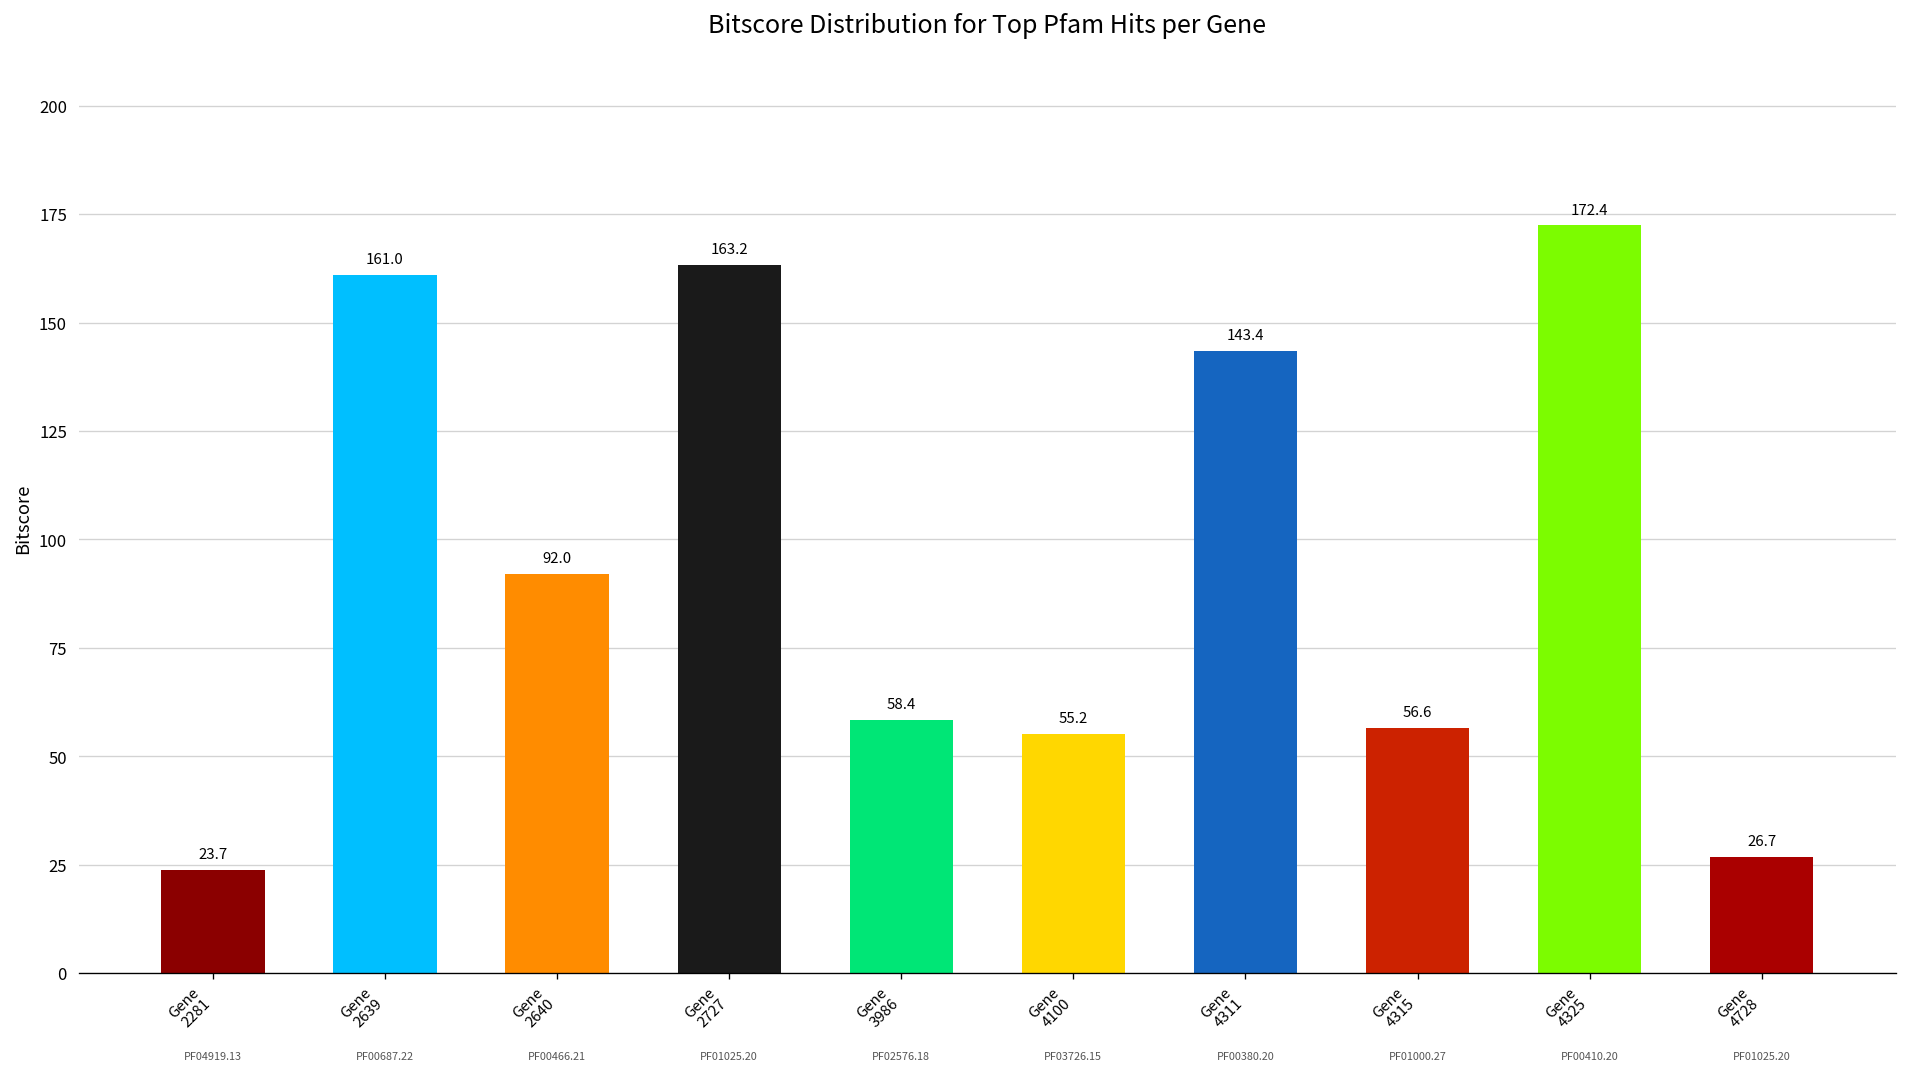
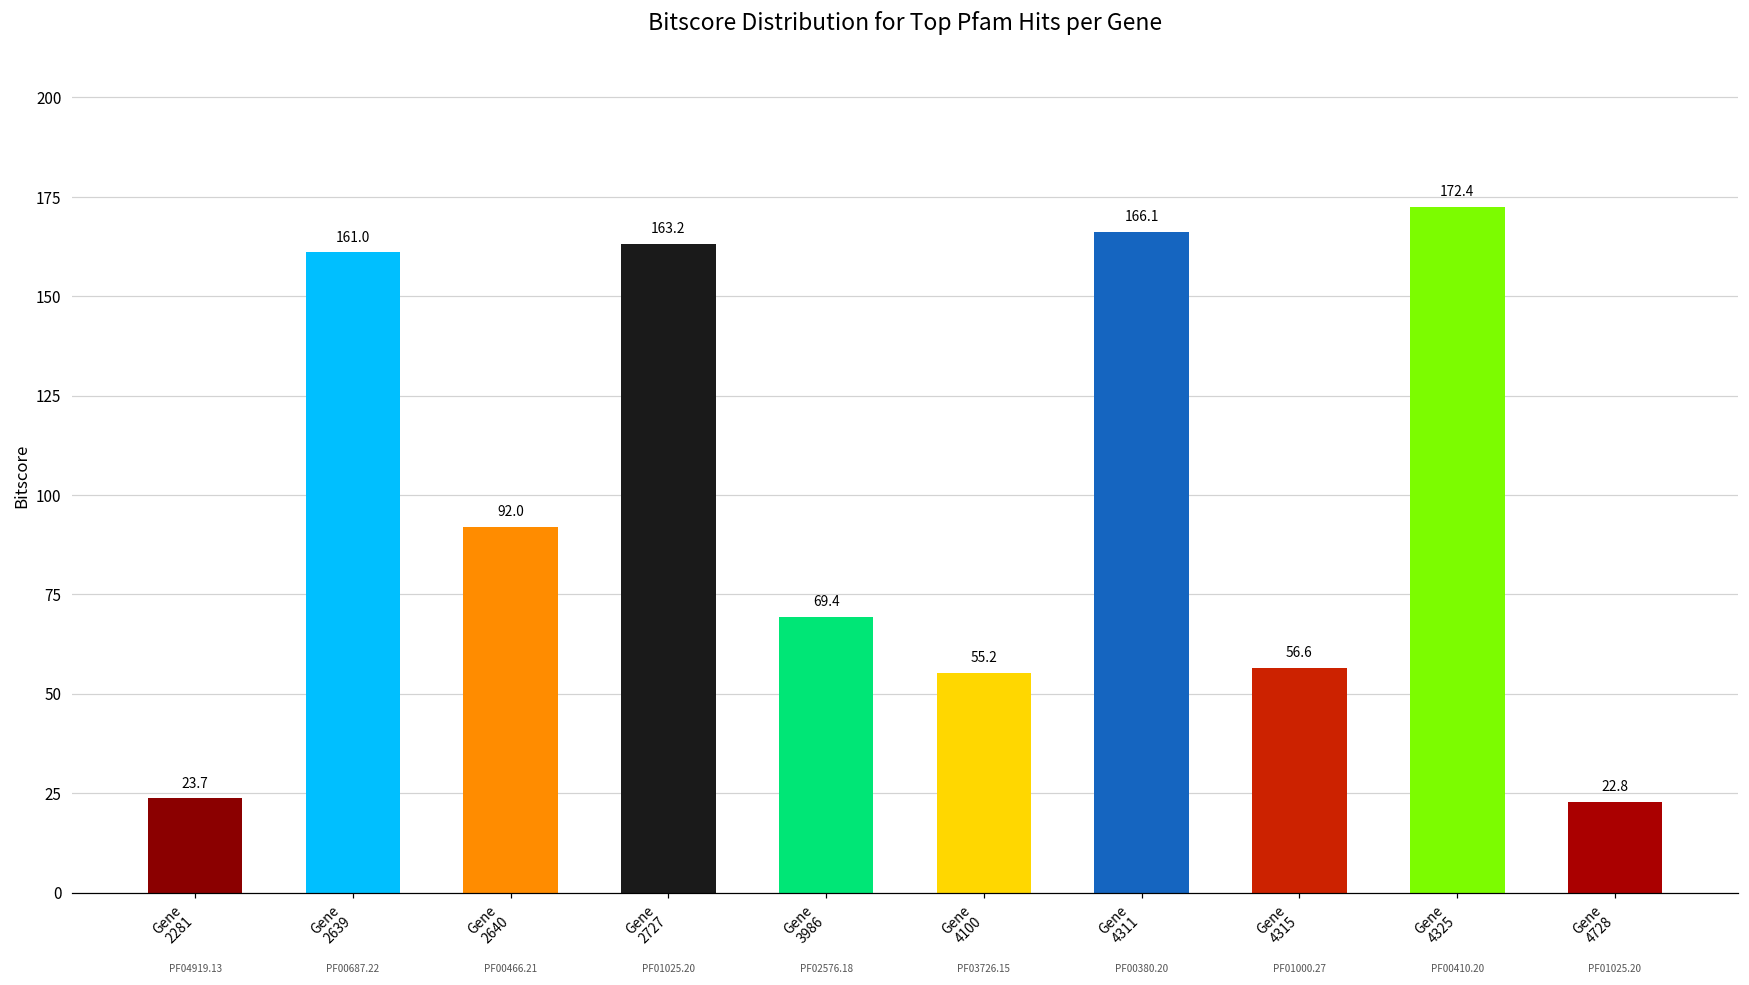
  {
    "Gene 2281": 23.7,
    "Gene 2639": 161.0,
    "Gene 2640": 92.0,
    "Gene 2727": 163.2,
-   "Gene 3986": 58.4,
+   "Gene 3986": 69.4,
    "Gene 4100": 55.2,
-   "Gene 4311": 143.4,
+   "Gene 4311": 166.1,
    "Gene 4315": 56.6,
    "Gene 4325": 172.4,
-   "Gene 4728": 26.7
+   "Gene 4728": 22.8
  }
